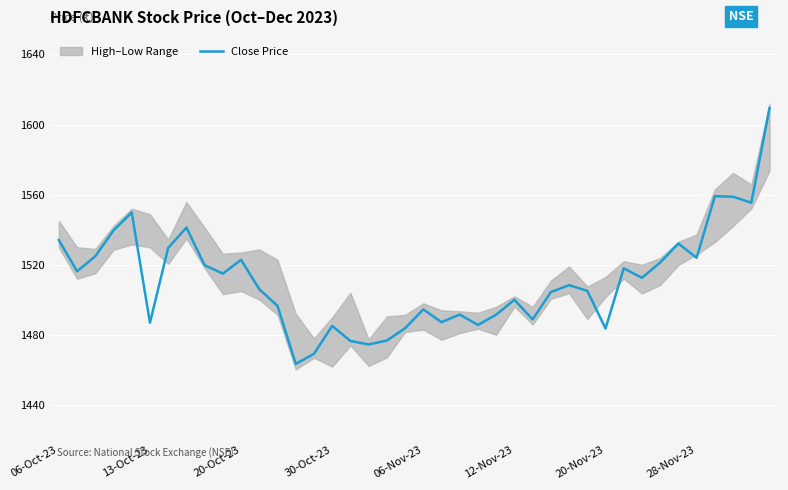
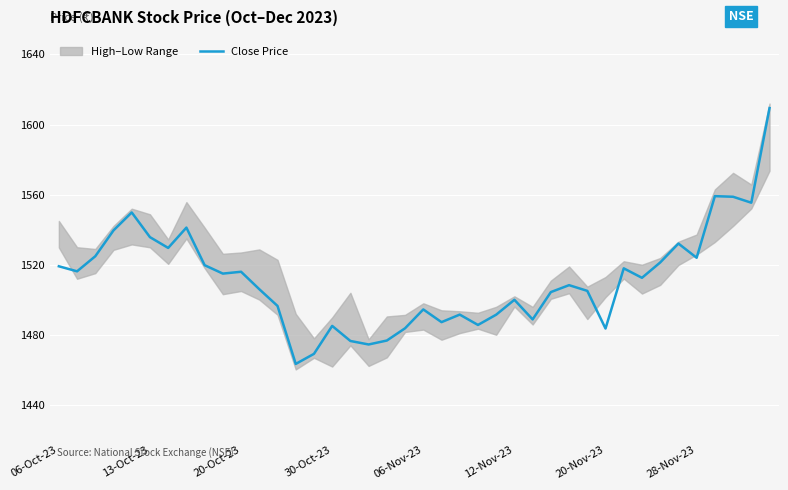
  {
    "Close Price": {
-     "06-Oct-23": 1534,
-     "13-Oct-23": 1487,
-     "20-Oct-23": 1523,
+     "06-Oct-23": 1519,
+     "13-Oct-23": 1536,
+     "20-Oct-23": 1516,
      "30-Oct-23": 1485,
      "06-Nov-23": 1495,
      "12-Nov-23": 1500,
      "20-Nov-23": 1484,
      "28-Nov-23": 1524
    }
  }
